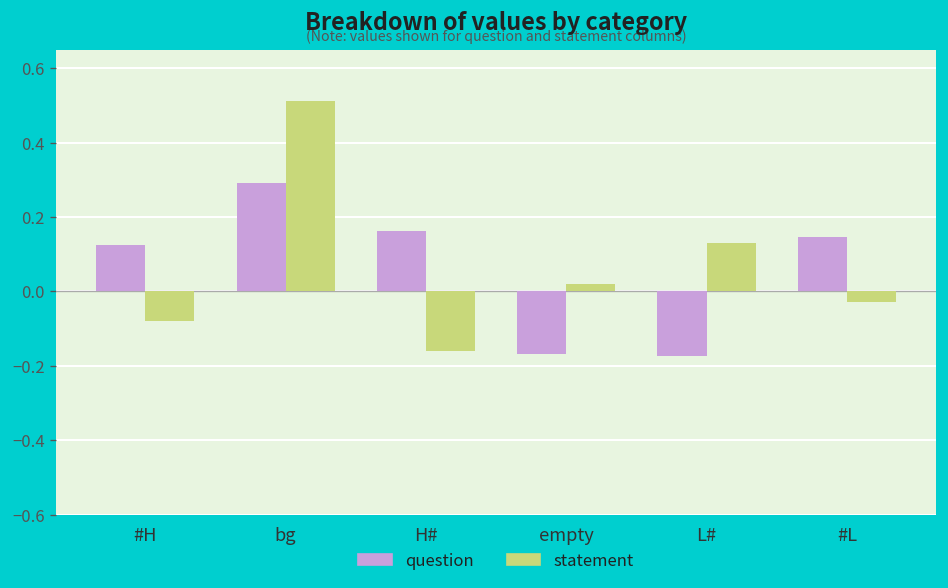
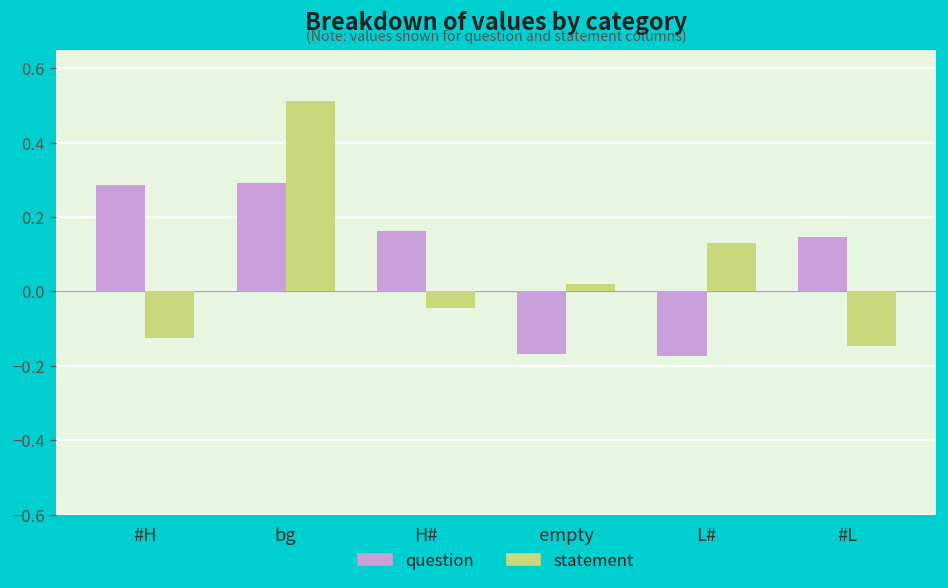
  {
    "question": {
-     "#H": 0.12,
+     "#H": 0.29,
      "bg": 0.29,
      "H#": 0.16,
      "empty": -0.17,
      "L#": -0.17,
      "#L": 0.15
    },
    "statement": {
-     "#H": -0.08,
+     "#H": -0.12,
      "bg": 0.51,
-     "H#": -0.16,
+     "H#": -0.04,
      "empty": 0.02,
      "L#": 0.13,
-     "#L": -0.03
+     "#L": -0.15
    }
  }
